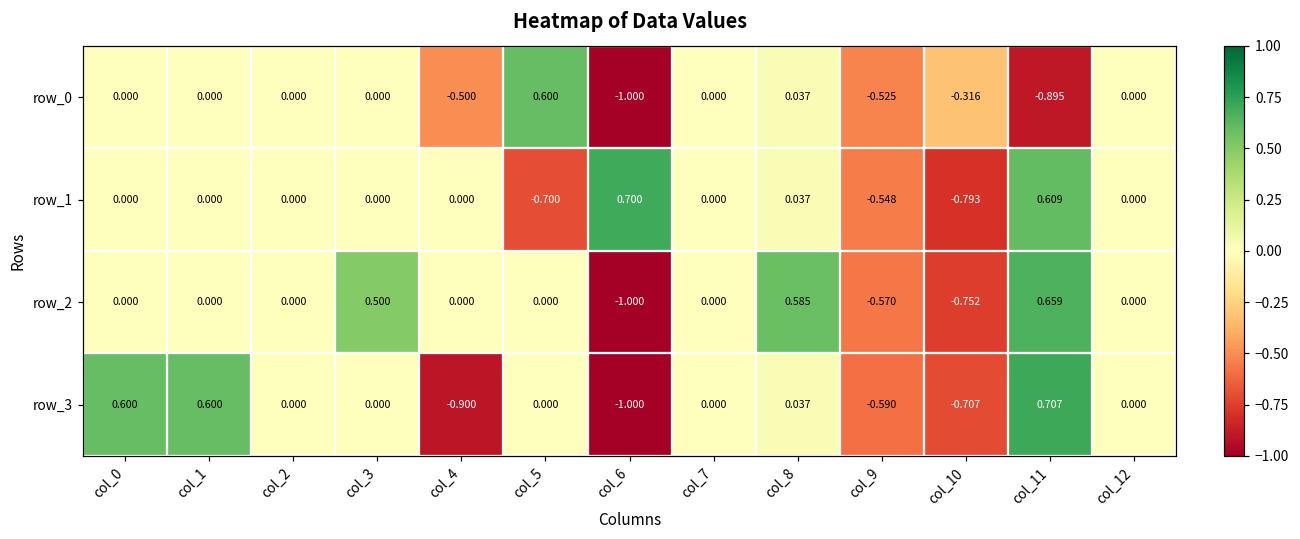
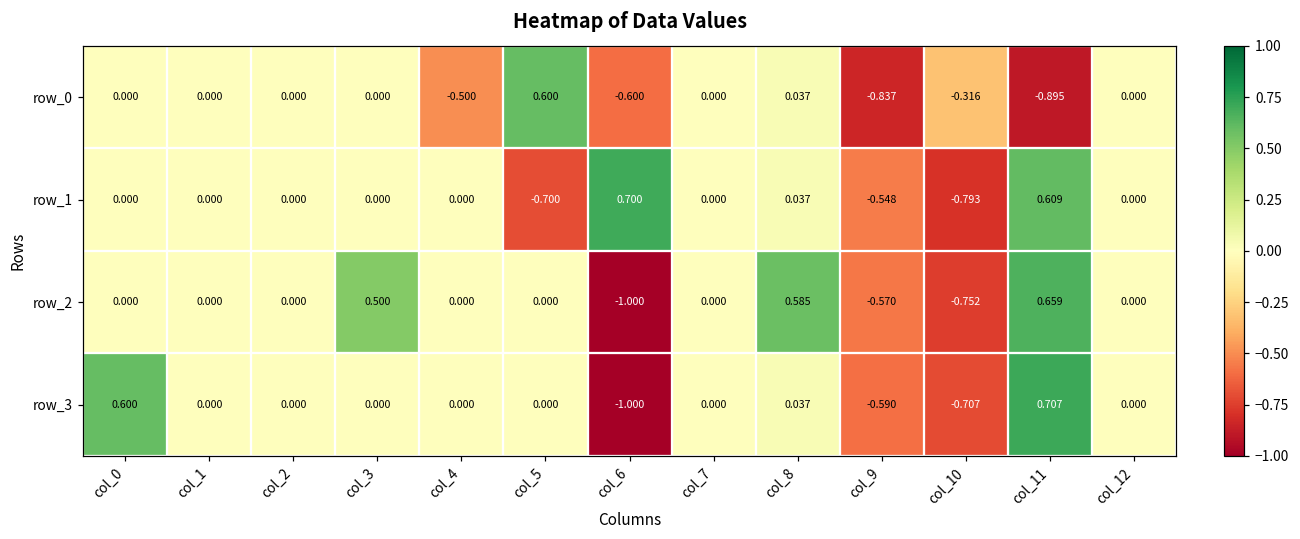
  {
    "row_0": {
      "col_0": 0.000,
      "col_1": 0.000,
      "col_2": 0.000,
      "col_3": 0.000,
      "col_4": -0.500,
      "col_5": 0.600,
-     "col_6": -1.000,
+     "col_6": -0.600,
      "col_7": 0.000,
      "col_8": 0.037,
-     "col_9": -0.525,
+     "col_9": -0.837,
      "col_10": -0.316,
      "col_11": -0.895,
      "col_12": 0.000
    },
    "row_1": {
      "col_0": 0.000,
      "col_1": 0.000,
      "col_2": 0.000,
      "col_3": 0.000,
      "col_4": 0.000,
      "col_5": -0.700,
      "col_6": 0.700,
      "col_7": 0.000,
      "col_8": 0.037,
      "col_9": -0.548,
      "col_10": -0.793,
      "col_11": 0.609,
      "col_12": 0.000
    },
    "row_2": {
      "col_0": 0.000,
      "col_1": 0.000,
      "col_2": 0.000,
      "col_3": 0.500,
      "col_4": 0.000,
      "col_5": 0.000,
      "col_6": -1.000,
      "col_7": 0.000,
      "col_8": 0.585,
      "col_9": -0.570,
      "col_10": -0.752,
      "col_11": 0.659,
      "col_12": 0.000
    },
    "row_3": {
      "col_0": 0.600,
-     "col_1": 0.600,
+     "col_1": 0.000,
      "col_2": 0.000,
      "col_3": 0.000,
-     "col_4": -0.900,
+     "col_4": 0.000,
      "col_5": 0.000,
      "col_6": -1.000,
      "col_7": 0.000,
      "col_8": 0.037,
      "col_9": -0.590,
      "col_10": -0.707,
      "col_11": 0.707,
      "col_12": 0.000
    }
  }
